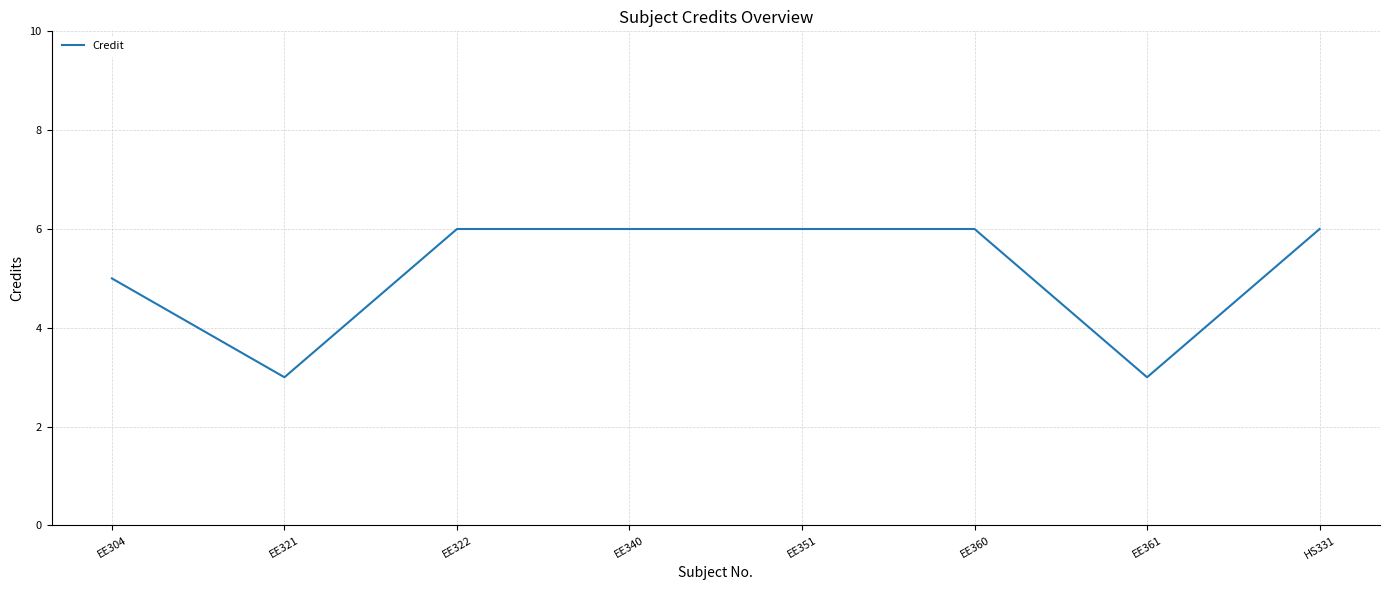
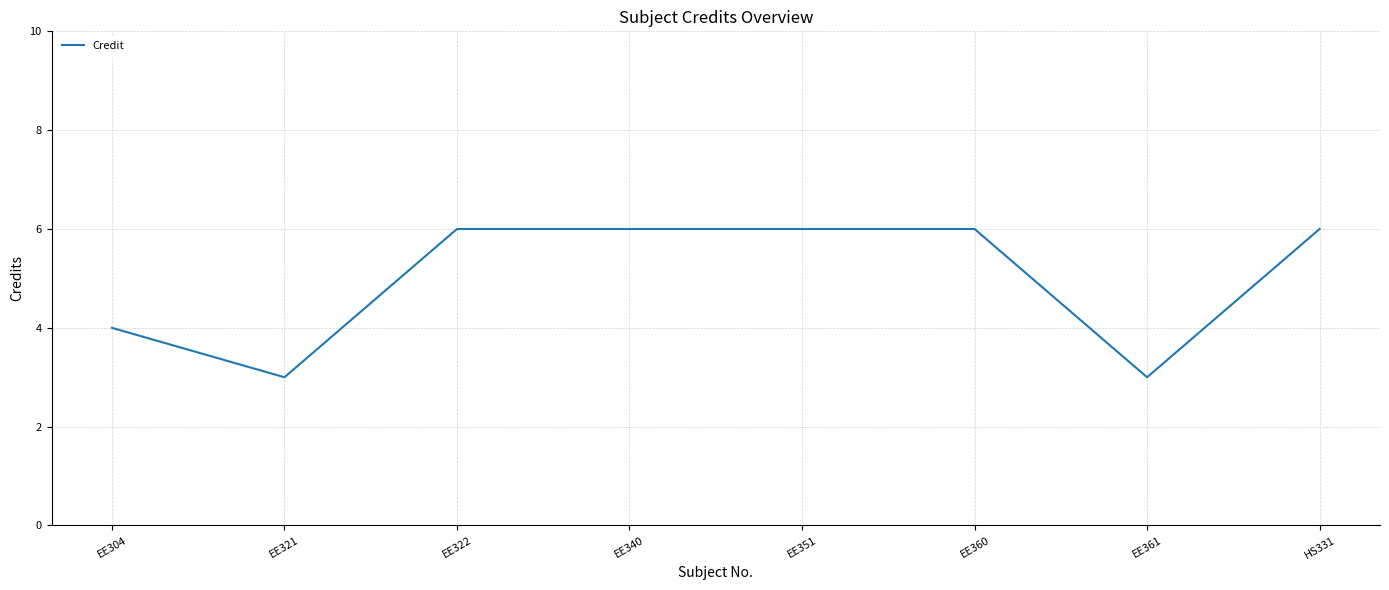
  {
-   "EE304": 5,
+   "EE304": 4,
    "EE321": 3,
    "EE322": 6,
    "EE340": 6,
    "EE351": 6,
    "EE360": 6,
    "EE361": 3,
    "HS331": 6
  }
